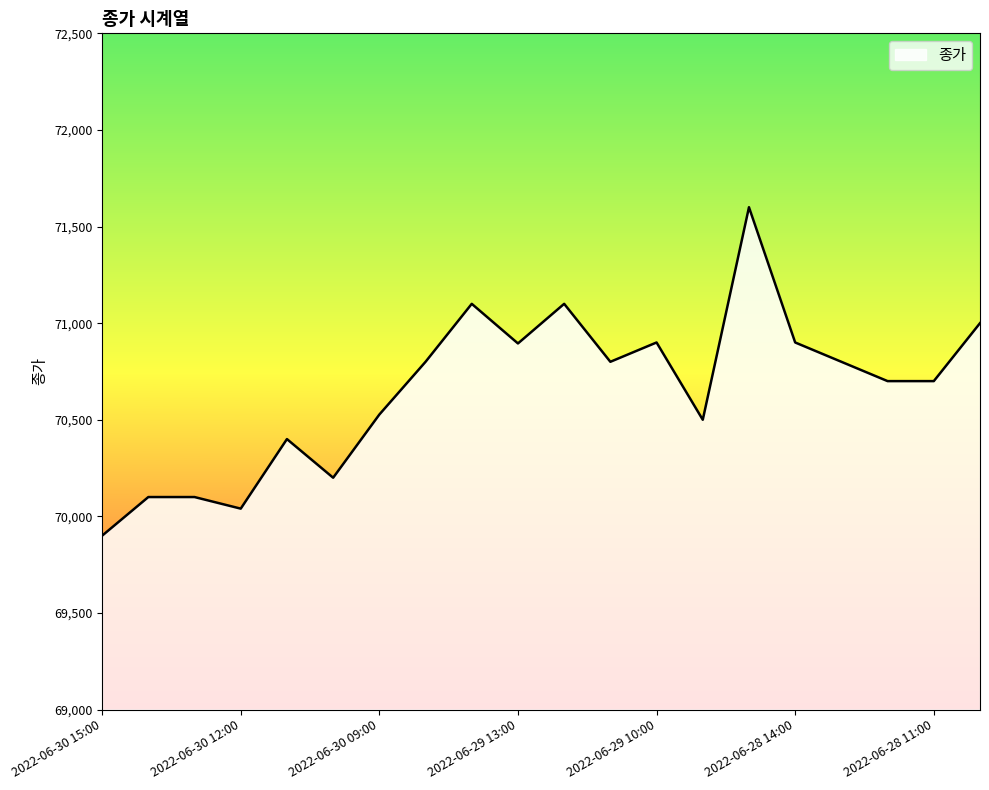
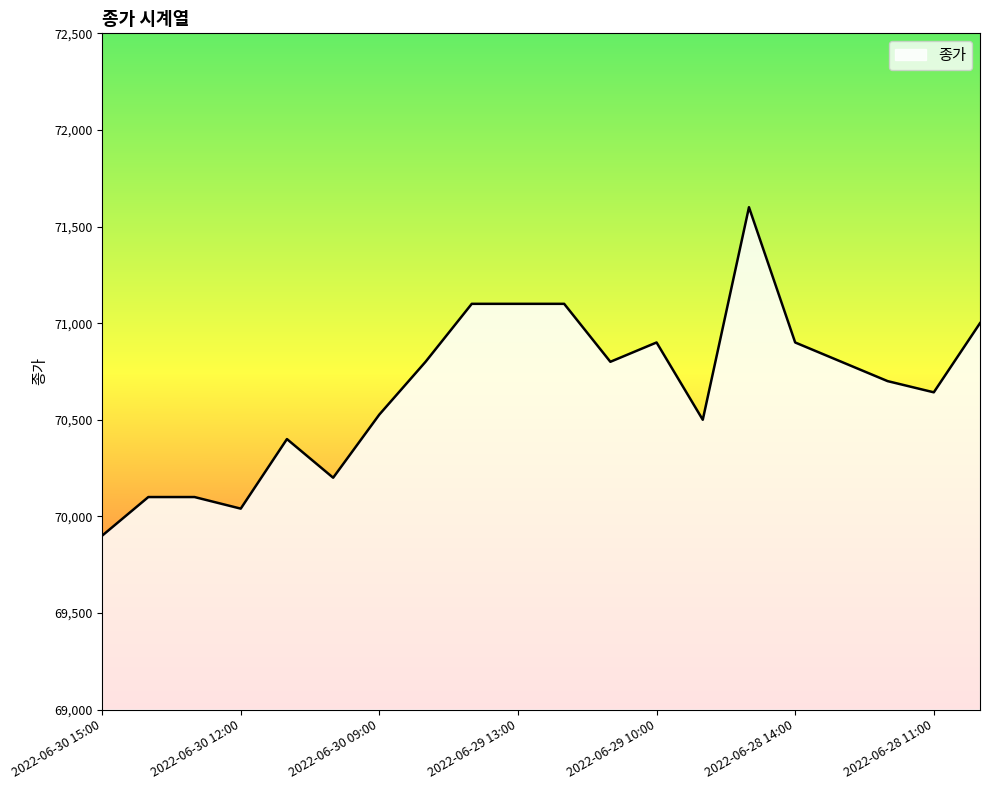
  {
    "2022-06-30 15:00": "69,900",
    "2022-06-30 12:00": "70,040",
    "2022-06-30 09:00": "70,530",
-   "2022-06-29 13:00": "70,900",
+   "2022-06-29 13:00": "71,100",
    "2022-06-29 10:00": "70,900",
    "2022-06-28 14:00": "70,900",
-   "2022-06-28 11:00": "70,700"
+   "2022-06-28 11:00": "70,640"
  }
